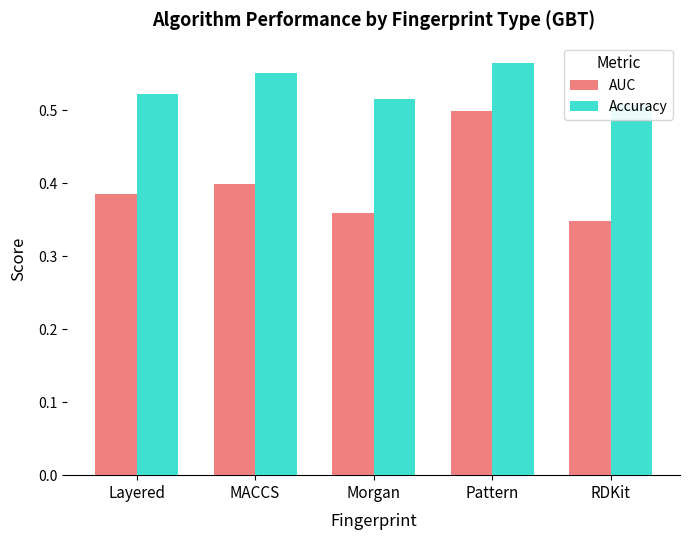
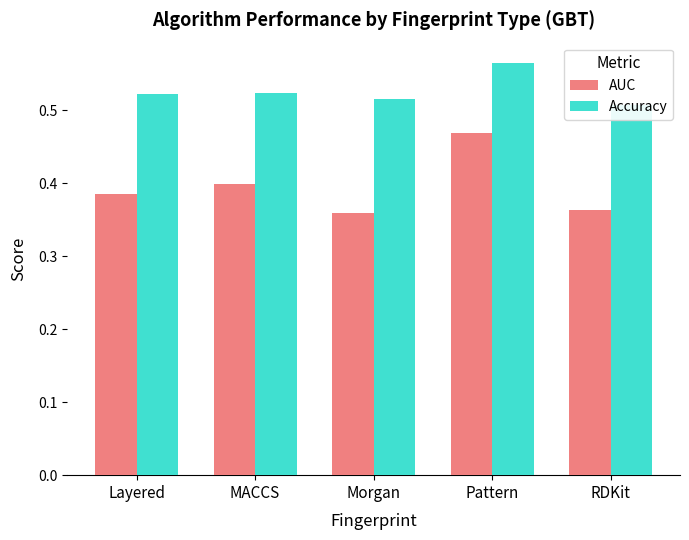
  {
    "AUC": {
      "Layered": 0.39,
      "MACCS": 0.40,
      "Morgan": 0.36,
-     "Pattern": 0.50,
-     "RDKit": 0.35
+     "Pattern": 0.47,
+     "RDKit": 0.36
    },
    "Accuracy": {
      "Layered": 0.52,
-     "MACCS": 0.55,
+     "MACCS": 0.52,
      "Morgan": 0.52,
      "Pattern": 0.56
    }
  }
